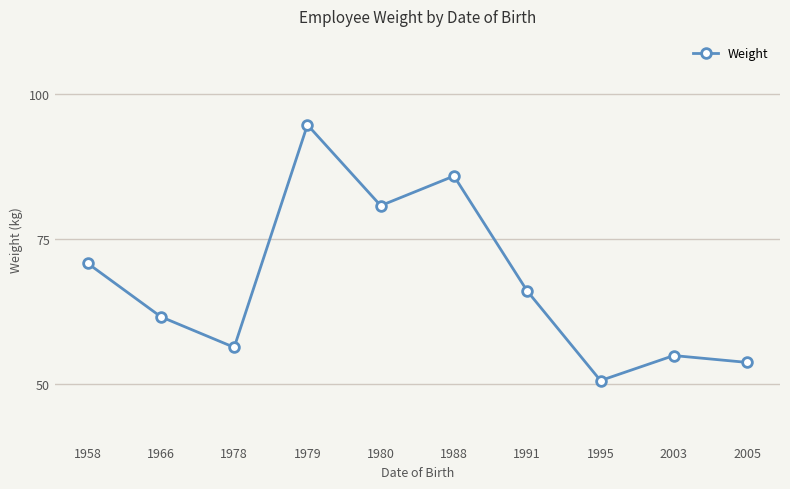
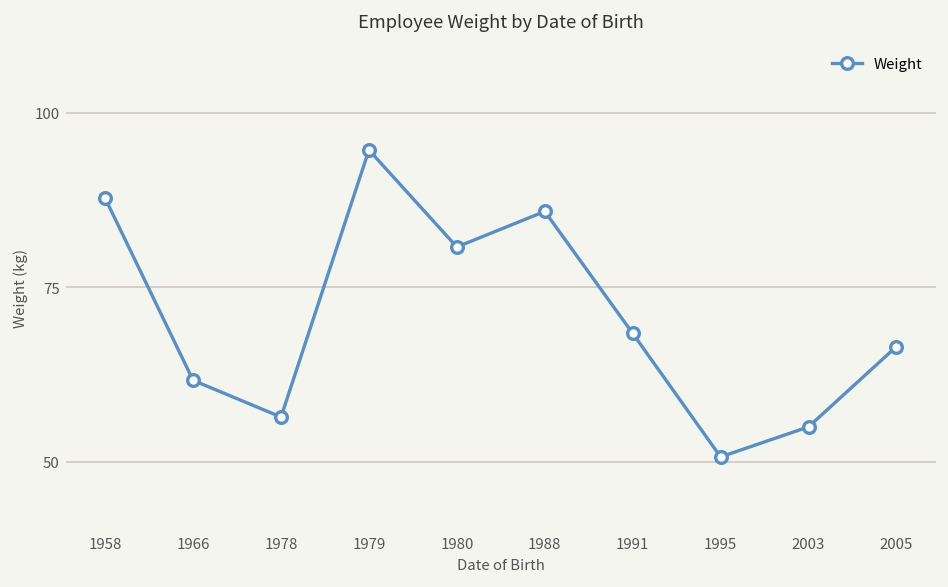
  {
-   "1958": 71,
+   "1958": 88,
    "1966": 62,
    "1978": 56,
    "1979": 95,
    "1980": 81,
    "1988": 86,
-   "1991": 66,
+   "1991": 68,
    "1995": 51,
    "2003": 55,
-   "2005": 54
+   "2005": 67
  }
